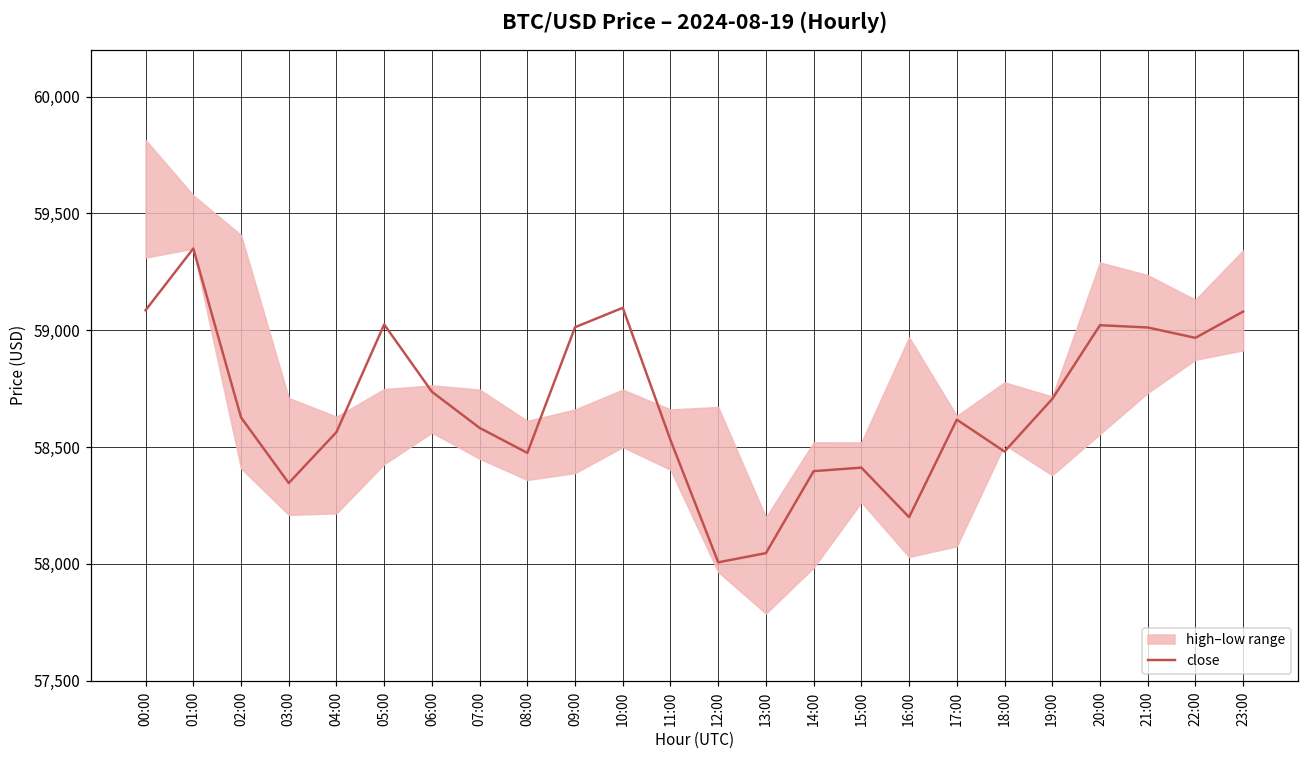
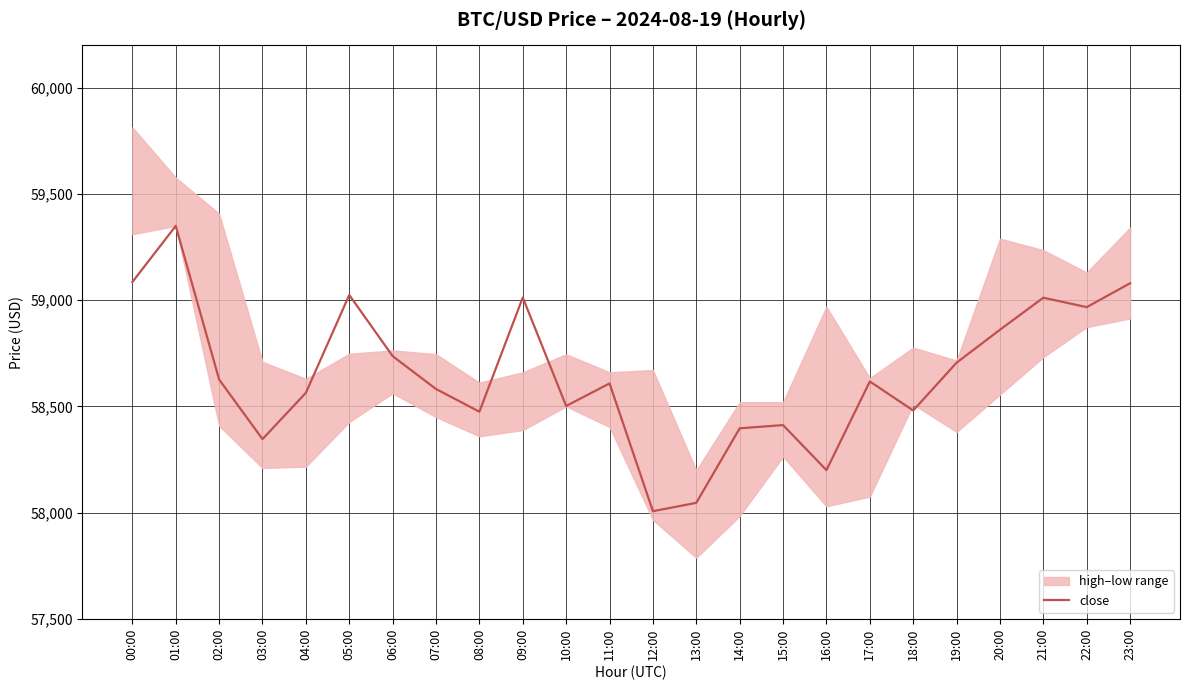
  {
    "close": {
      "00:00": "59,090",
      "01:00": "59,350",
      "02:00": "58,630",
      "03:00": "58,350",
      "04:00": "58,560",
      "05:00": "59,020",
      "06:00": "58,740",
      "07:00": "58,580",
      "08:00": "58,480",
      "09:00": "59,010",
-     "10:00": "59,100",
-     "11:00": "58,530",
+     "10:00": "58,500",
+     "11:00": "58,610",
      "12:00": "58,010",
      "13:00": "58,050",
      "14:00": "58,400",
      "15:00": "58,410",
      "16:00": "58,200",
      "17:00": "58,620",
      "18:00": "58,480",
-     "20:00": "59,020",
+     "20:00": "58,860",
      "21:00": "59,010",
      "22:00": "58,970",
      "23:00": "59,080"
    }
  }
